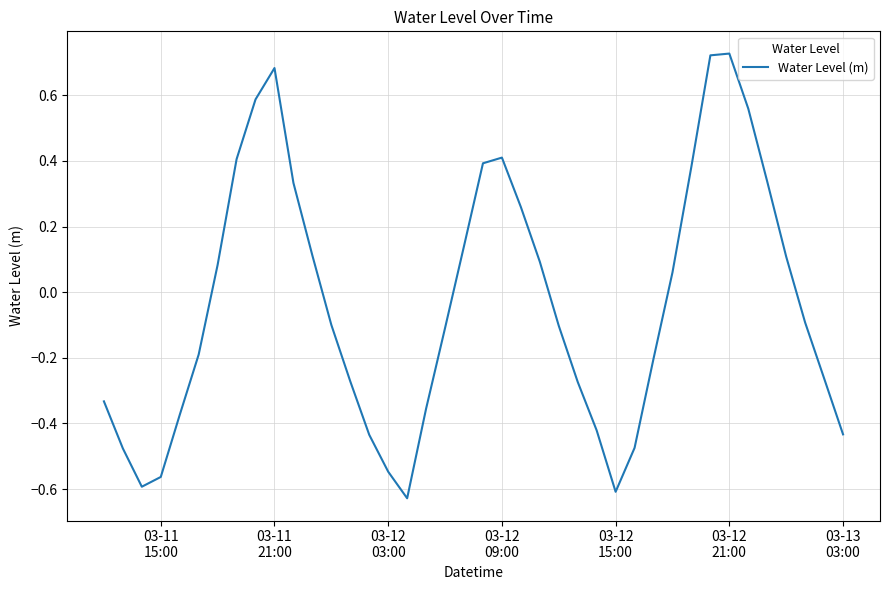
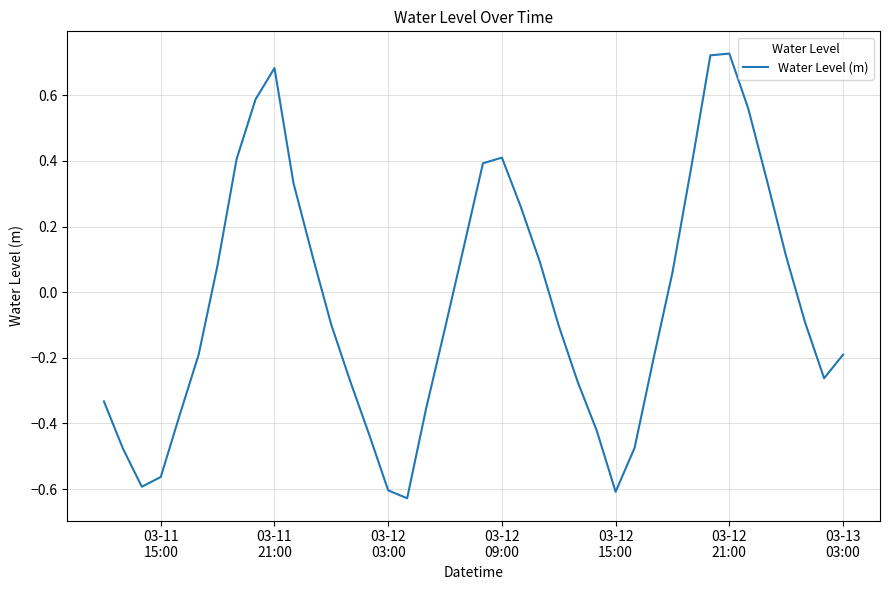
  {
    "03-11 15:00": -0.56,
    "03-11 21:00": 0.68,
-   "03-12 03:00": -0.55,
+   "03-12 03:00": -0.60,
    "03-12 09:00": 0.41,
    "03-12 15:00": -0.61,
    "03-12 21:00": 0.73,
-   "03-13 03:00": -0.43
+   "03-13 03:00": -0.19
  }
